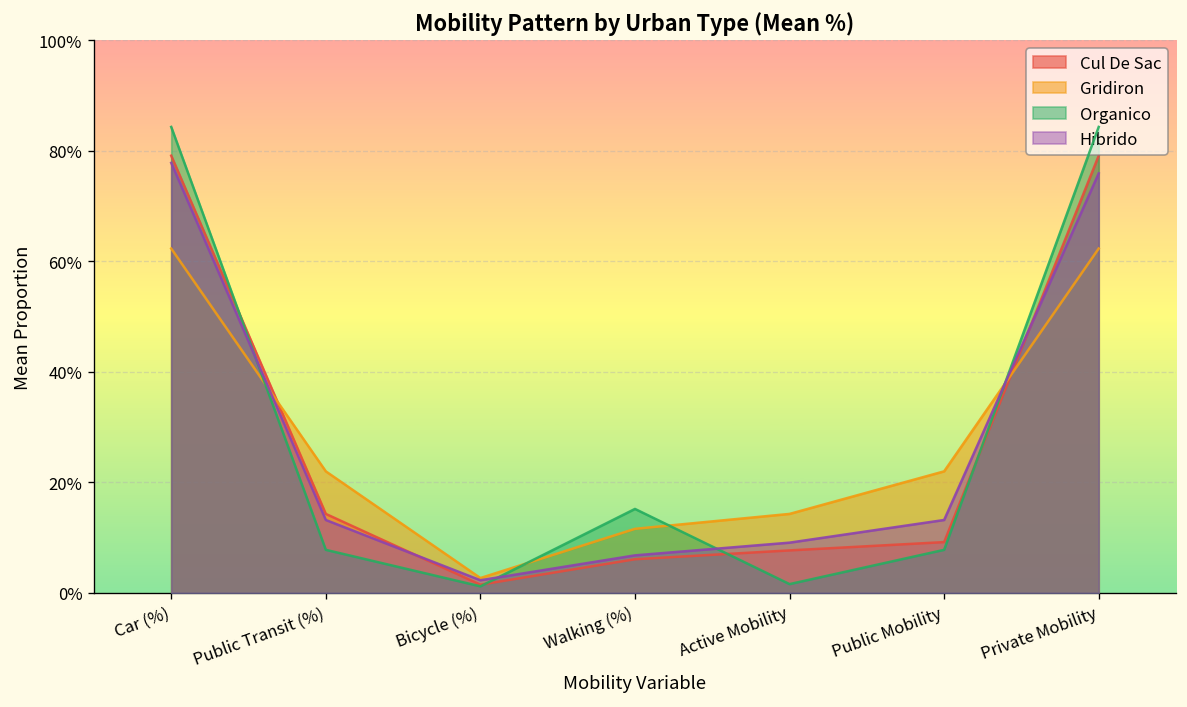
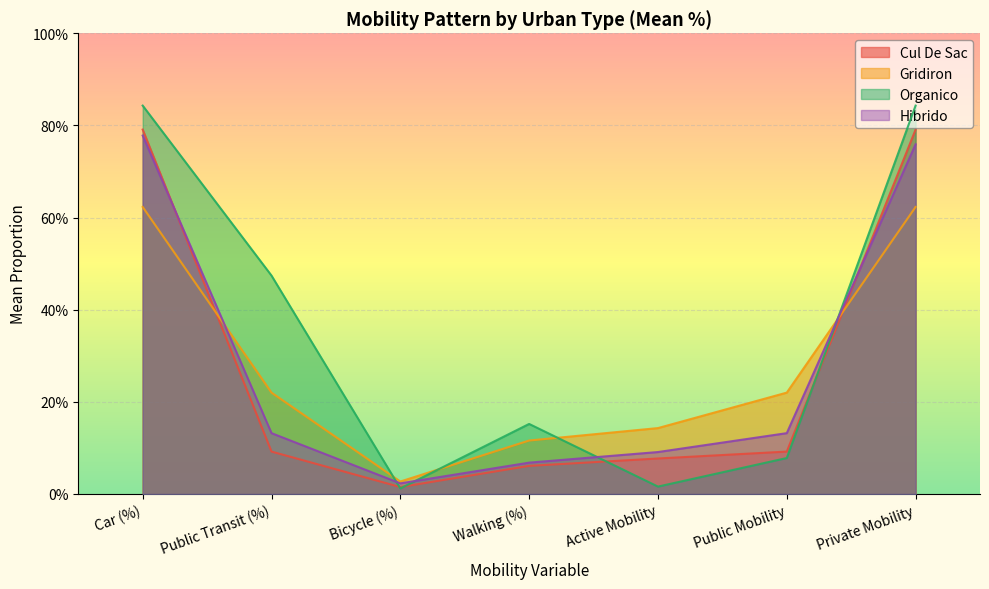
  {
    "Cul De Sac": {
      "Car (%)": "79%",
-     "Public Transit (%)": "14%",
+     "Public Transit (%)": "9%",
      "Walking (%)": "6%",
      "Active Mobility": "8%",
      "Public Mobility": "9%",
      "Private Mobility": "79%"
    },
    "Gridiron": {
      "Car (%)": "62%",
      "Public Transit (%)": "22%",
      "Walking (%)": "12%",
      "Active Mobility": "14%",
      "Public Mobility": "22%",
      "Private Mobility": "62%"
    },
    "Organico": {
      "Car (%)": "84%",
-     "Public Transit (%)": "8%",
+     "Public Transit (%)": "47%",
      "Walking (%)": "15%",
      "Active Mobility": "2%",
      "Public Mobility": "8%"
    },
    "Hibrido": {
      "Car (%)": "78%",
      "Public Transit (%)": "13%",
      "Walking (%)": "7%",
      "Active Mobility": "9%",
      "Public Mobility": "13%",
      "Private Mobility": "76%"
    }
  }
